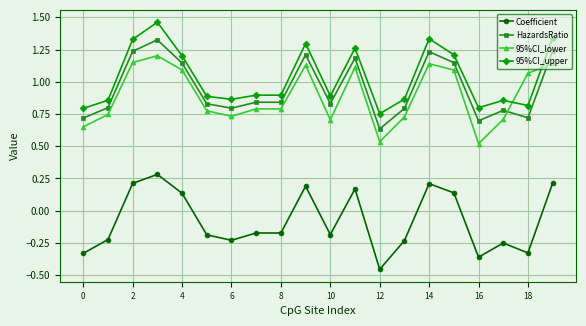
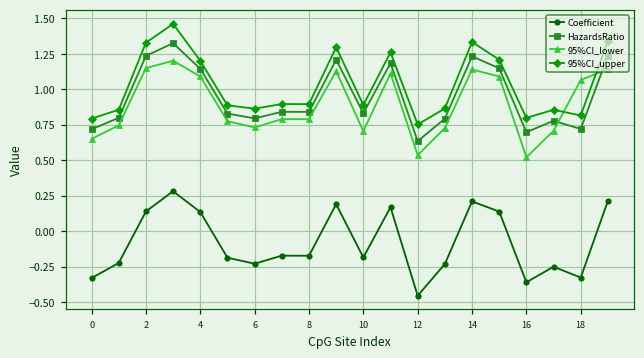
  {
    "Coefficient": {
      "0": -0.33,
-     "2": 0.21,
+     "2": 0.14,
      "4": 0.13,
      "6": -0.23,
      "8": -0.17,
      "10": -0.19,
      "12": -0.46,
      "14": 0.21,
      "16": -0.36,
      "18": -0.33
    },
    "95%CI_lower": {
      "0": 0.65,
      "2": 1.15,
      "4": 1.09,
      "6": 0.73,
      "8": 0.79,
      "10": 0.70,
      "12": 0.54,
      "14": 1.14,
      "16": 0.52,
      "18": 1.07
    }
  }
